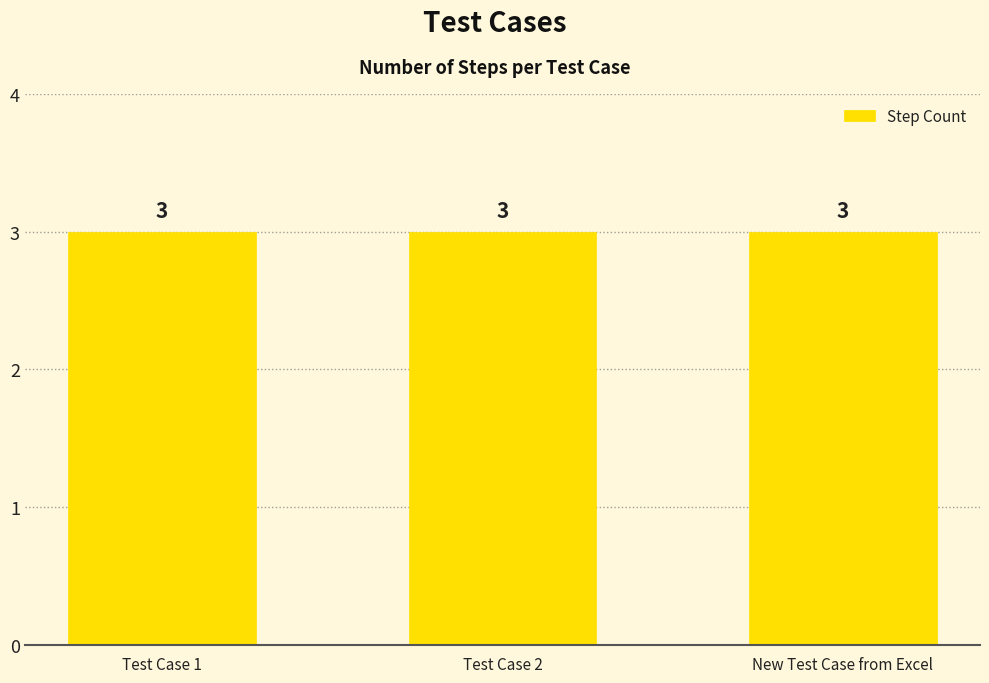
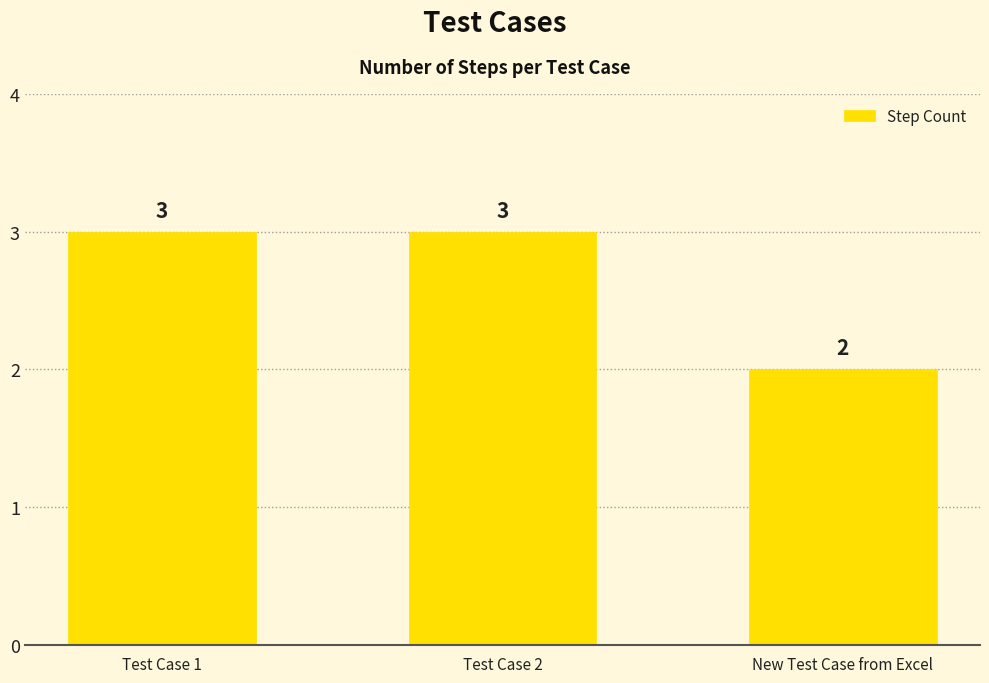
  {
    "Test Case 1": 3,
    "Test Case 2": 3,
-   "New Test Case from Excel": 3
+   "New Test Case from Excel": 2
  }
